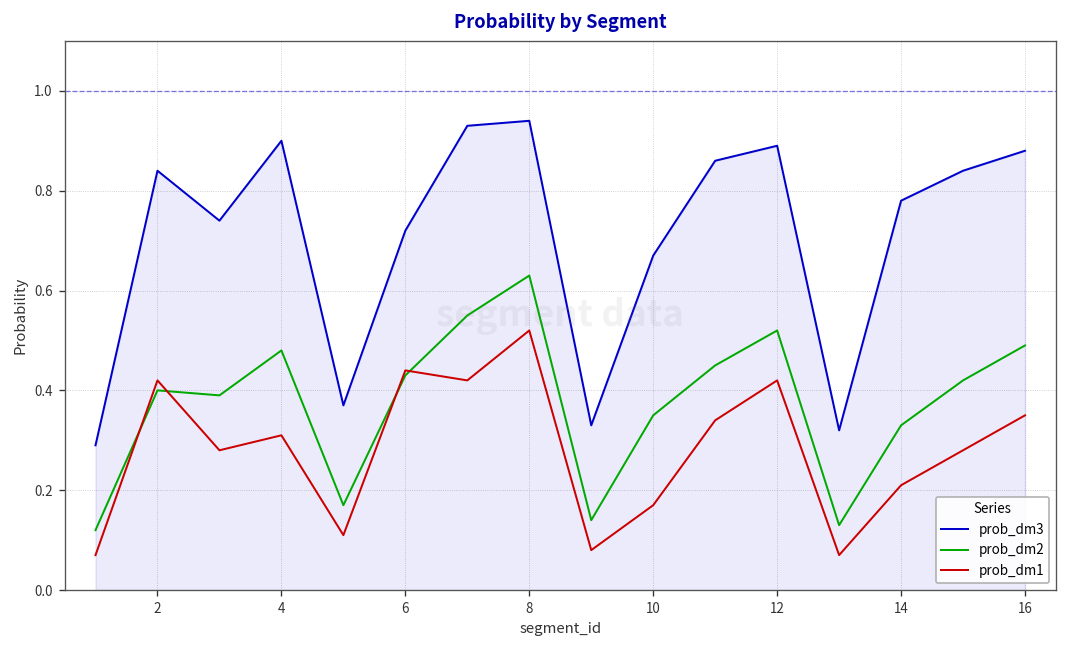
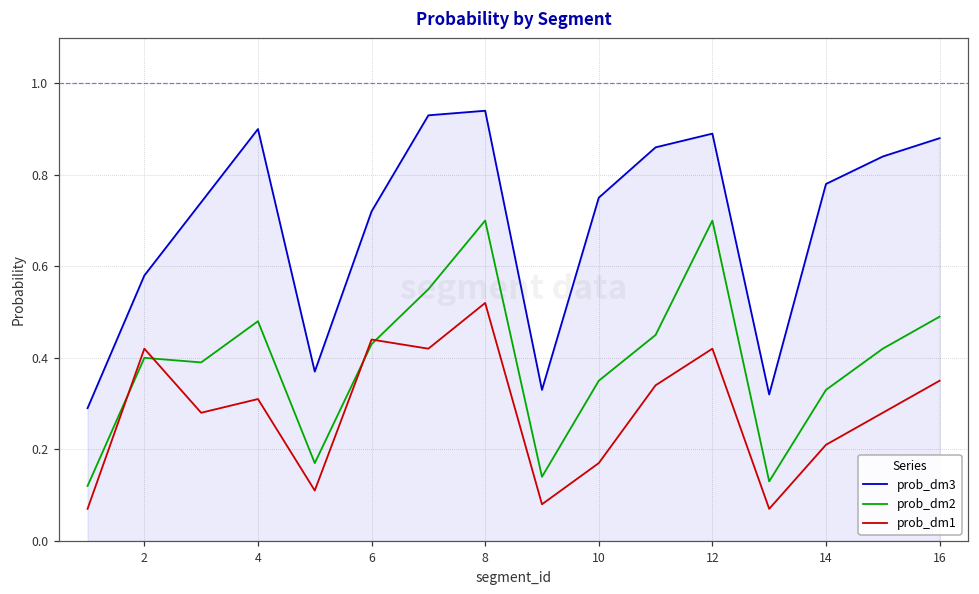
  {
    "prob_dm3": {
-     "2": 0.84,
+     "2": 0.58,
      "4": 0.90,
      "6": 0.72,
      "8": 0.94,
-     "10": 0.67,
+     "10": 0.75,
      "12": 0.89,
      "14": 0.78,
      "16": 0.88
    },
    "prob_dm2": {
      "2": 0.40,
      "4": 0.48,
      "6": 0.43,
-     "8": 0.63,
+     "8": 0.70,
      "10": 0.35,
-     "12": 0.52,
+     "12": 0.70,
      "14": 0.33,
      "16": 0.49
    },
    "prob_dm1": {
      "2": 0.42,
      "4": 0.31,
      "6": 0.44,
      "8": 0.52,
      "10": 0.17,
      "12": 0.42,
      "14": 0.21,
      "16": 0.35
    }
  }
